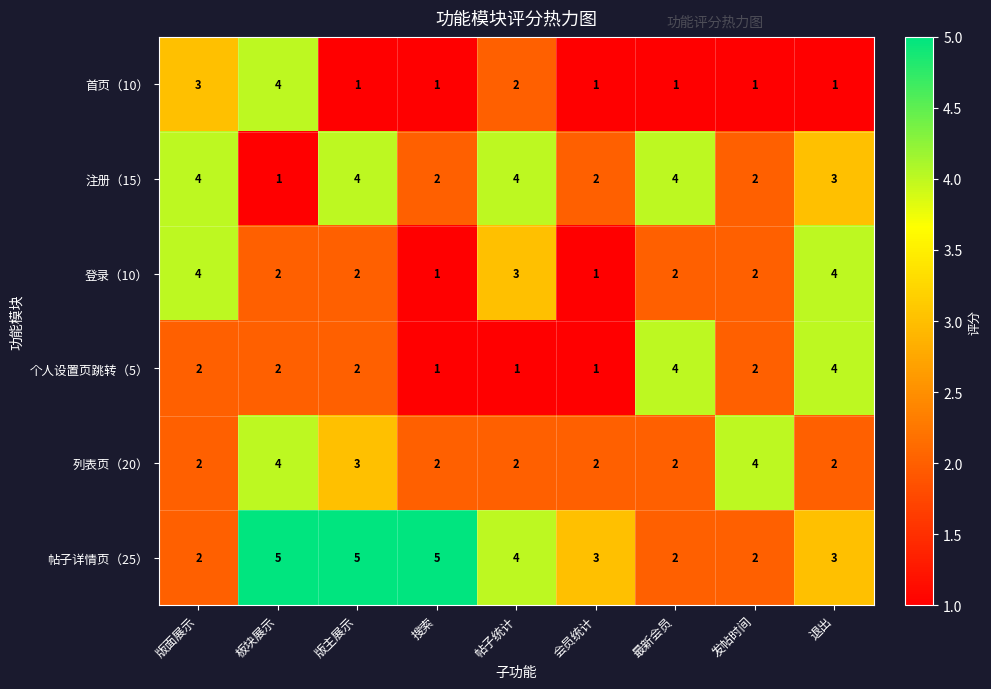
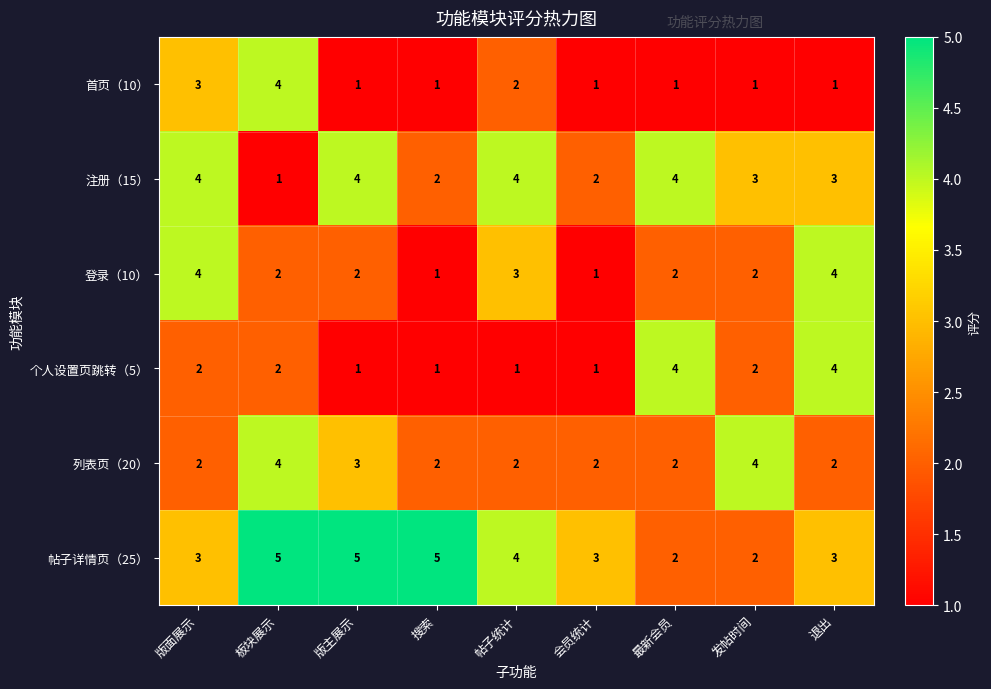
  {
    "首页（10）": {
      "版面展示": 3,
      "板块展示": 4,
      "版主展示": 1,
      "搜索": 1,
      "帖子统计": 2,
      "会员统计": 1,
      "最新会员": 1,
      "发帖时间": 1,
      "退出": 1
    },
    "注册（15）": {
      "版面展示": 4,
      "板块展示": 1,
      "版主展示": 4,
      "搜索": 2,
      "帖子统计": 4,
      "会员统计": 2,
      "最新会员": 4,
-     "发帖时间": 2,
+     "发帖时间": 3,
      "退出": 3
    },
    "登录（10）": {
      "版面展示": 4,
      "板块展示": 2,
      "版主展示": 2,
      "搜索": 1,
      "帖子统计": 3,
      "会员统计": 1,
      "最新会员": 2,
      "发帖时间": 2,
      "退出": 4
    },
    "个人设置页跳转（5）": {
      "版面展示": 2,
      "板块展示": 2,
-     "版主展示": 2,
+     "版主展示": 1,
      "搜索": 1,
      "帖子统计": 1,
      "会员统计": 1,
      "最新会员": 4,
      "发帖时间": 2,
      "退出": 4
    },
    "列表页（20）": {
      "版面展示": 2,
      "板块展示": 4,
      "版主展示": 3,
      "搜索": 2,
      "帖子统计": 2,
      "会员统计": 2,
      "最新会员": 2,
      "发帖时间": 4,
      "退出": 2
    },
    "帖子详情页（25）": {
-     "版面展示": 2,
+     "版面展示": 3,
      "板块展示": 5,
      "版主展示": 5,
      "搜索": 5,
      "帖子统计": 4,
      "会员统计": 3,
      "最新会员": 2,
      "发帖时间": 2,
      "退出": 3
    }
  }
